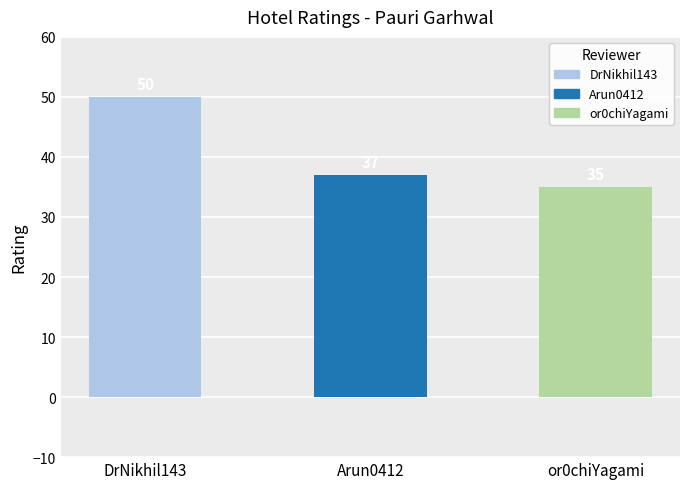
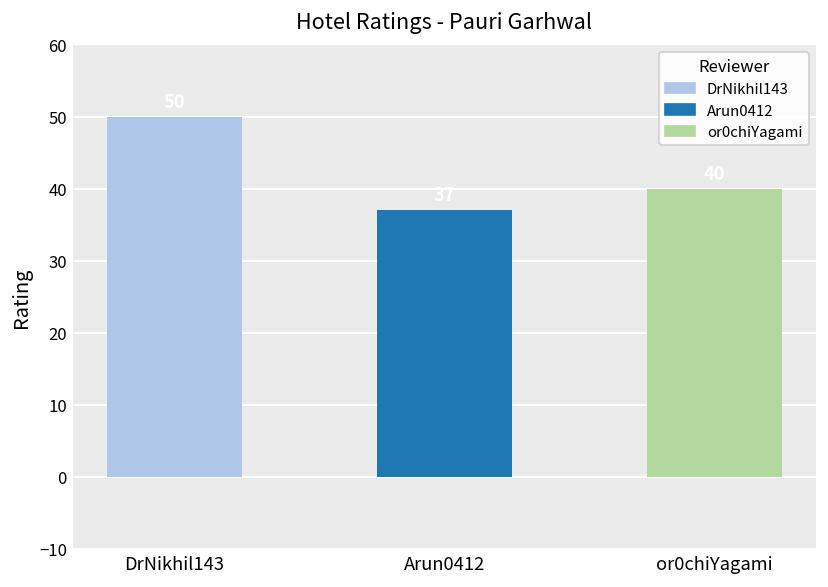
  {
    "DrNikhil143": 50,
    "Arun0412": 37,
-   "or0chiYagami": 35
+   "or0chiYagami": 40
  }
